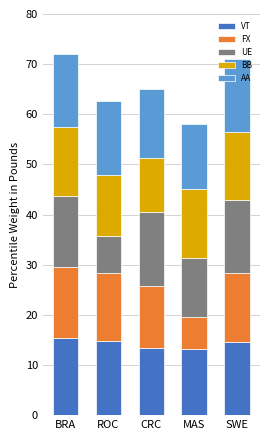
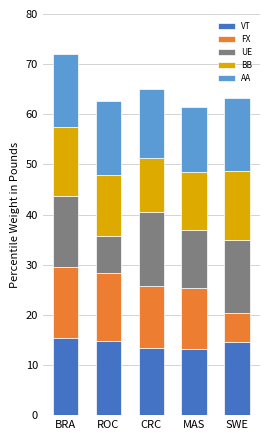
  {
    "FX": {
      "BRA": 14,
      "ROC": 14,
      "CRC": 12,
-     "MAS": 6,
-     "SWE": 14
+     "MAS": 12,
+     "SWE": 6
    },
    "UE": {
      "BRA": 14,
      "ROC": 7,
      "CRC": 15,
      "MAS": 12,
      "SWE": 15
    },
    "BB": {
      "BRA": 14,
      "ROC": 12,
      "CRC": 11,
-     "MAS": 14,
+     "MAS": 12,
      "SWE": 14
    }
  }
